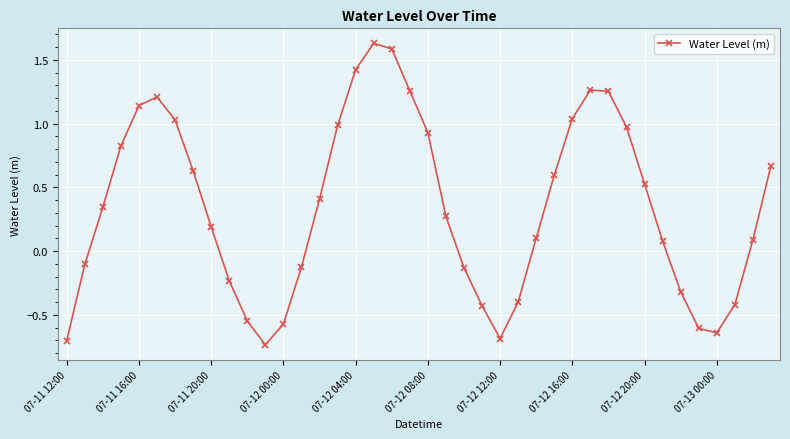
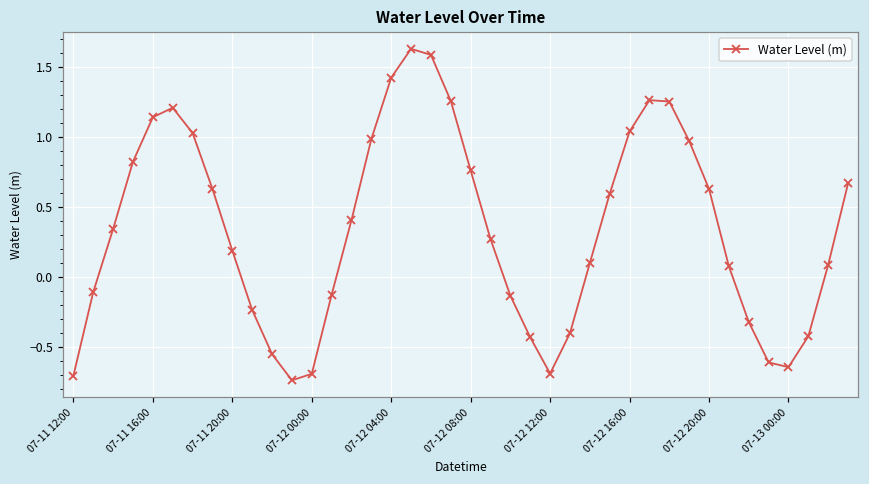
  {
    "07-11 12:00": -0.70,
    "07-11 16:00": 1.14,
    "07-11 20:00": 0.19,
-   "07-12 00:00": -0.57,
+   "07-12 00:00": -0.69,
    "07-12 04:00": 1.42,
-   "07-12 08:00": 0.93,
+   "07-12 08:00": 0.76,
    "07-12 12:00": -0.69,
    "07-12 16:00": 1.04,
-   "07-12 20:00": 0.53,
+   "07-12 20:00": 0.63,
    "07-13 00:00": -0.64
  }
